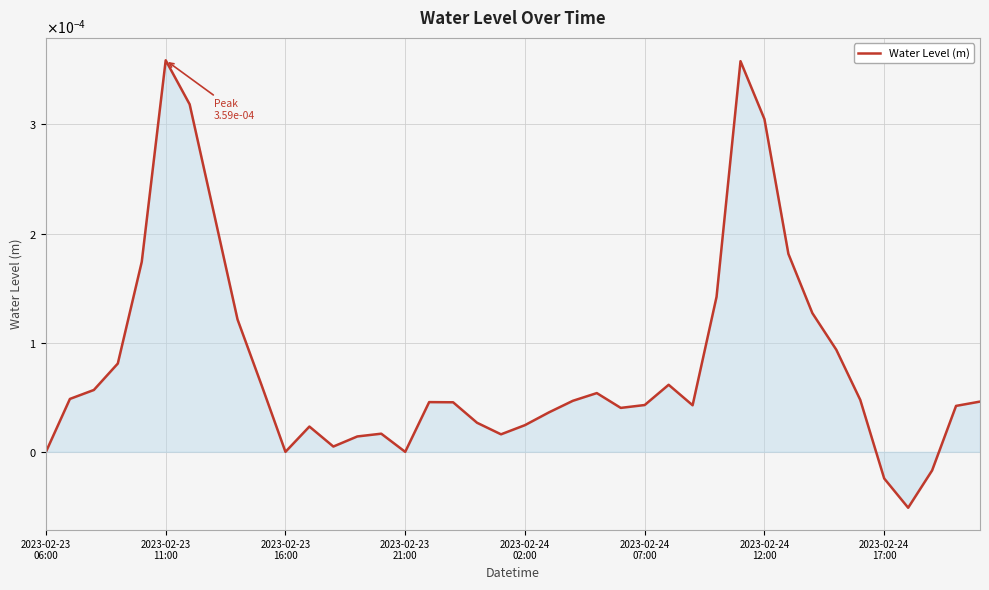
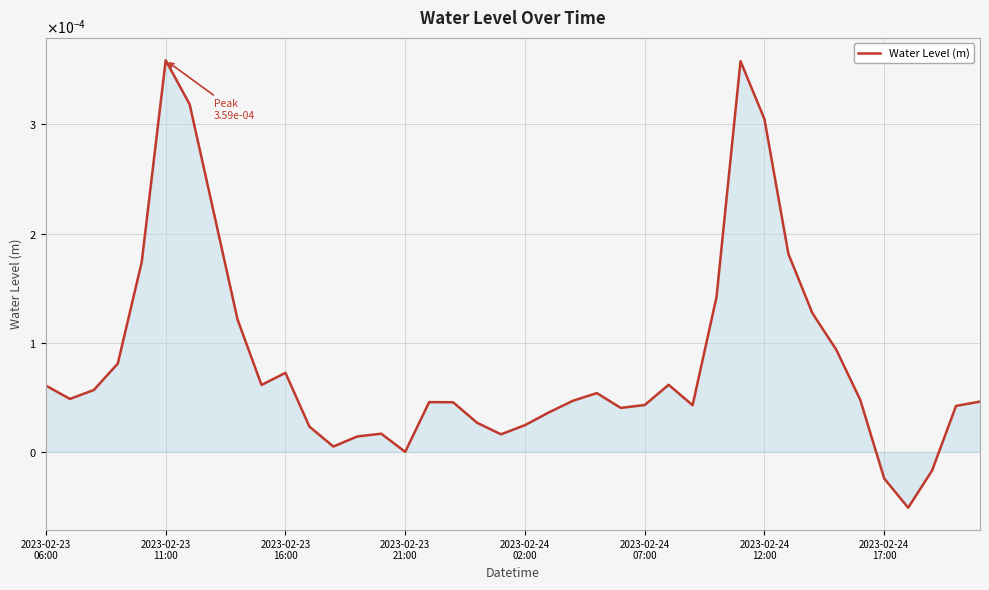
  {
    "Water Level (m)": {
-     "2023-02-23 06:00": 0.0000,
-     "2023-02-23 16:00": 0.0000,
+     "2023-02-23 06:00": 0.0001,
+     "2023-02-23 16:00": 0.0001,
      "2023-02-24 17:00": -0.000024
    }
  }
